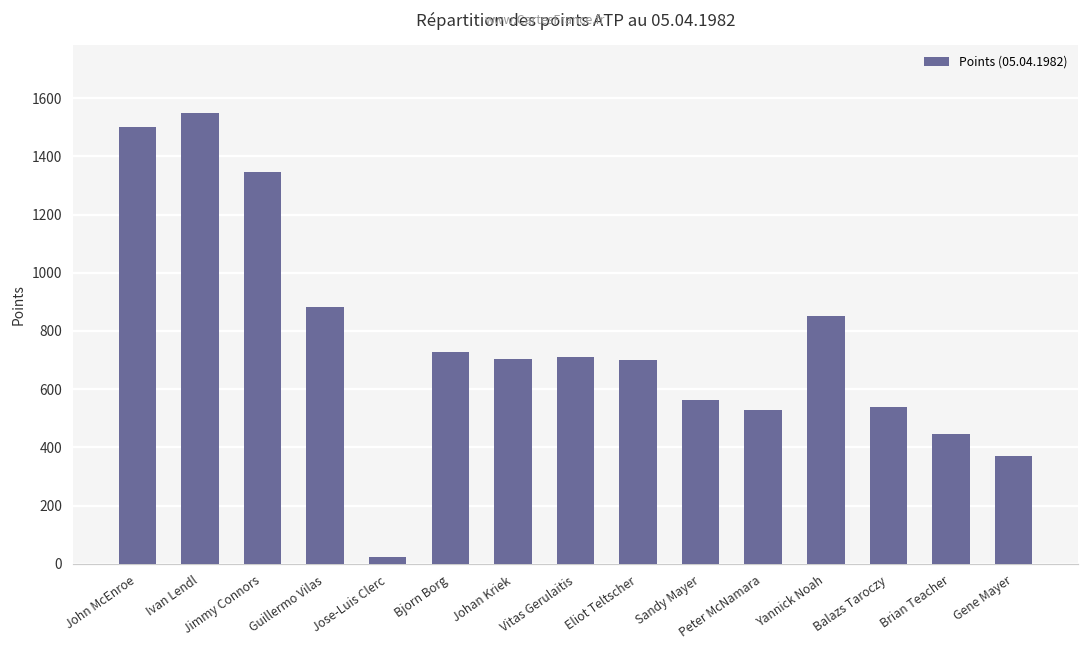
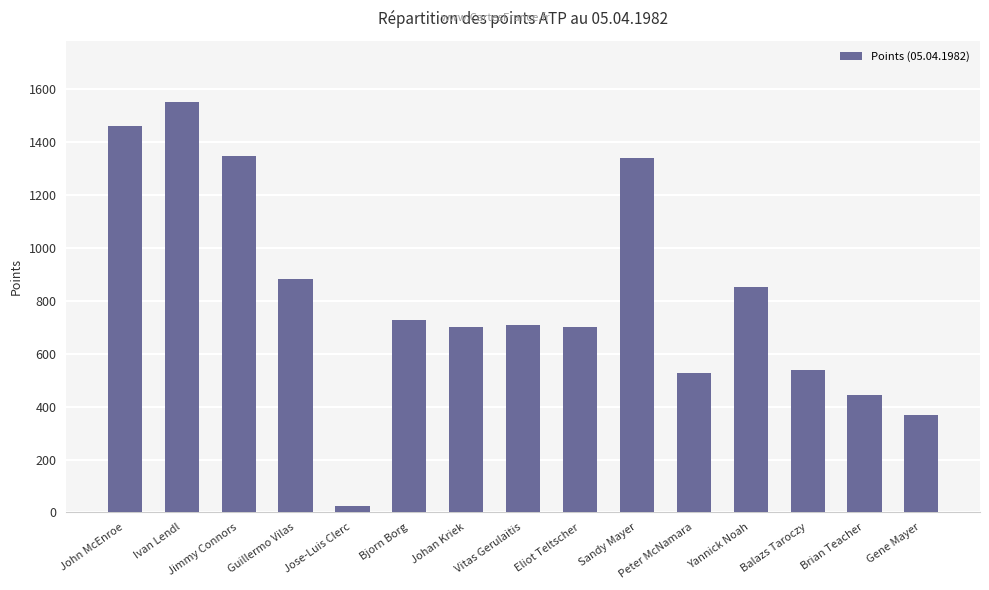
  {
-   "John McEnroe": 1500,
+   "John McEnroe": 1460,
    "Ivan Lendl": 1550,
    "Jimmy Connors": 1350,
    "Guillermo Vilas": 880,
    "Jose-Luis Clerc": 20,
    "Bjorn Borg": 730,
    "Johan Kriek": 700,
    "Vitas Gerulaitis": 710,
    "Eliot Teltscher": 700,
-   "Sandy Mayer": 560,
+   "Sandy Mayer": 1340,
    "Peter McNamara": 530,
    "Yannick Noah": 850,
    "Balazs Taroczy": 540,
    "Brian Teacher": 450,
    "Gene Mayer": 370
  }
